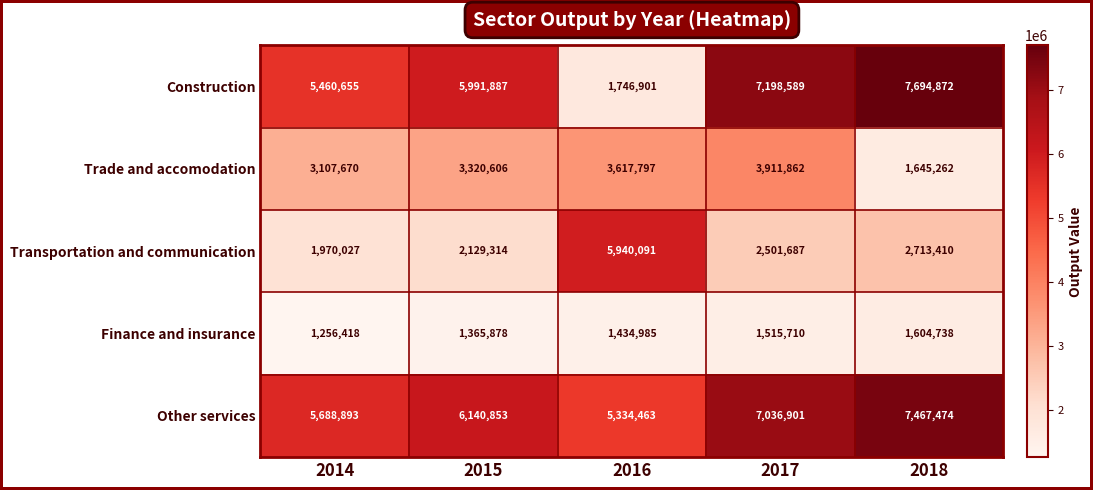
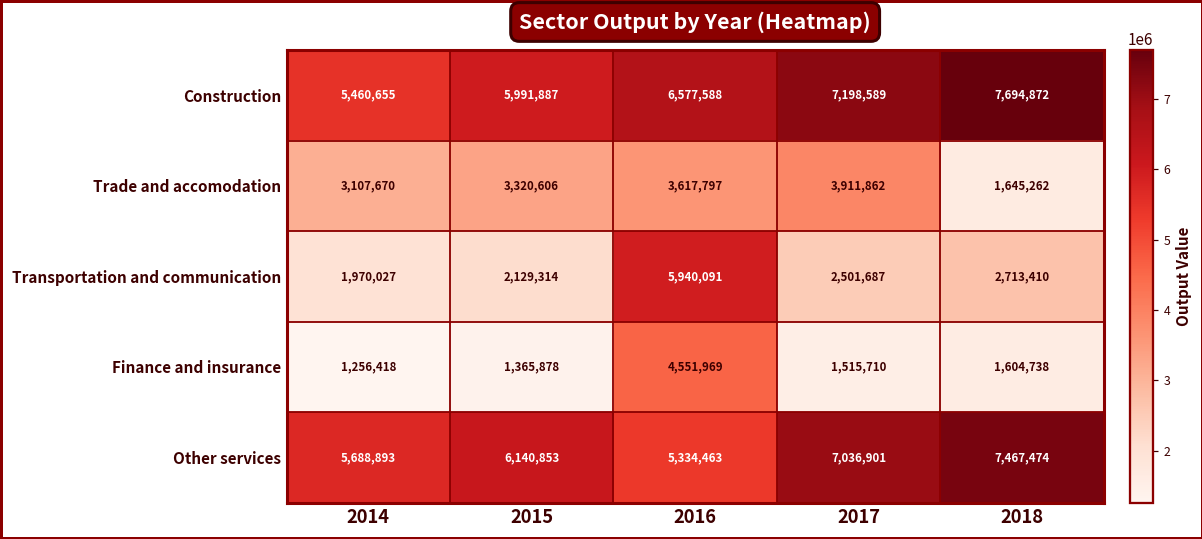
  {
    "Construction": {
      "2014": "5,460,655",
      "2015": "5,991,887",
-     "2016": "1,746,901",
+     "2016": "6,577,588",
      "2017": "7,198,589",
      "2018": "7,694,872"
    },
    "Trade and accomodation": {
      "2014": "3,107,670",
      "2015": "3,320,606",
      "2016": "3,617,797",
      "2017": "3,911,862",
      "2018": "1,645,262"
    },
    "Transportation and communication": {
      "2014": "1,970,027",
      "2015": "2,129,314",
      "2016": "5,940,091",
      "2017": "2,501,687",
      "2018": "2,713,410"
    },
    "Finance and insurance": {
      "2014": "1,256,418",
      "2015": "1,365,878",
-     "2016": "1,434,985",
+     "2016": "4,551,969",
      "2017": "1,515,710",
      "2018": "1,604,738"
    },
    "Other services": {
      "2014": "5,688,893",
      "2015": "6,140,853",
      "2016": "5,334,463",
      "2017": "7,036,901",
      "2018": "7,467,474"
    }
  }
